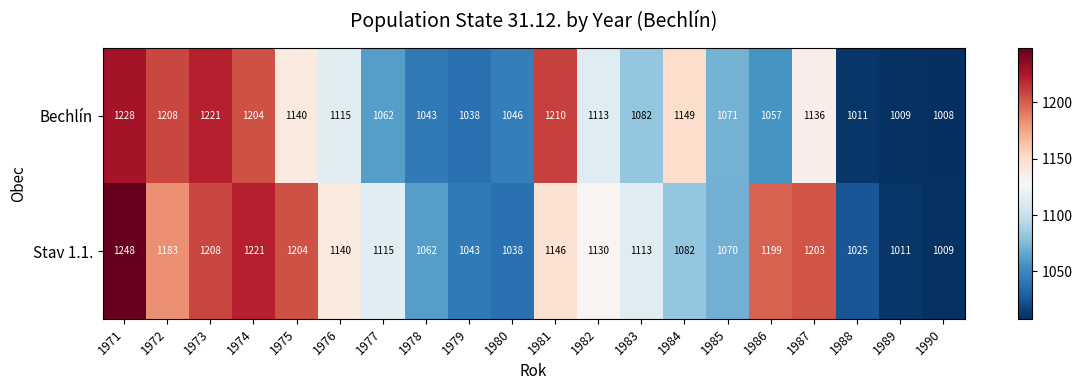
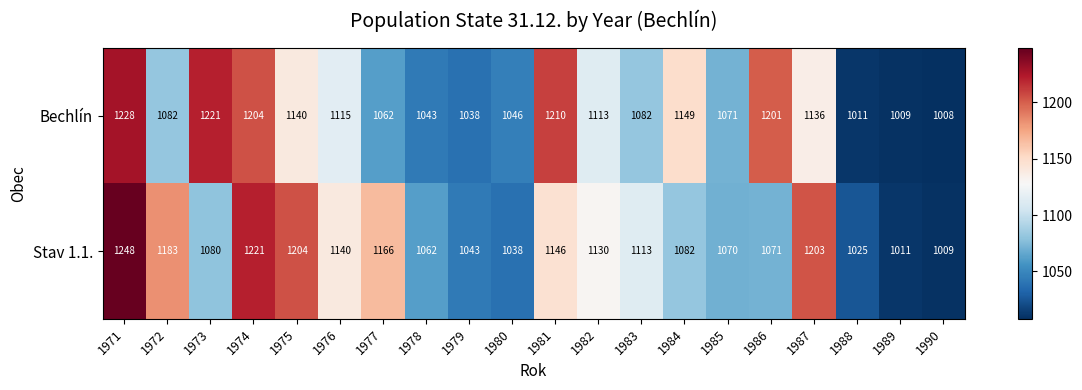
  {
    "Bechlín": {
      "1971": 1228,
-     "1972": 1208,
+     "1972": 1082,
      "1973": 1221,
      "1974": 1204,
      "1975": 1140,
      "1976": 1115,
      "1977": 1062,
      "1978": 1043,
      "1979": 1038,
      "1980": 1046,
      "1981": 1210,
      "1982": 1113,
      "1983": 1082,
      "1984": 1149,
      "1985": 1071,
-     "1986": 1057,
+     "1986": 1201,
      "1987": 1136,
      "1988": 1011,
      "1989": 1009,
      "1990": 1008
    },
    "Stav 1.1.": {
      "1971": 1248,
      "1972": 1183,
-     "1973": 1208,
+     "1973": 1080,
      "1974": 1221,
      "1975": 1204,
      "1976": 1140,
-     "1977": 1115,
+     "1977": 1166,
      "1978": 1062,
      "1979": 1043,
      "1980": 1038,
      "1981": 1146,
      "1982": 1130,
      "1983": 1113,
      "1984": 1082,
      "1985": 1070,
-     "1986": 1199,
+     "1986": 1071,
      "1987": 1203,
      "1988": 1025,
      "1989": 1011,
      "1990": 1009
    }
  }
